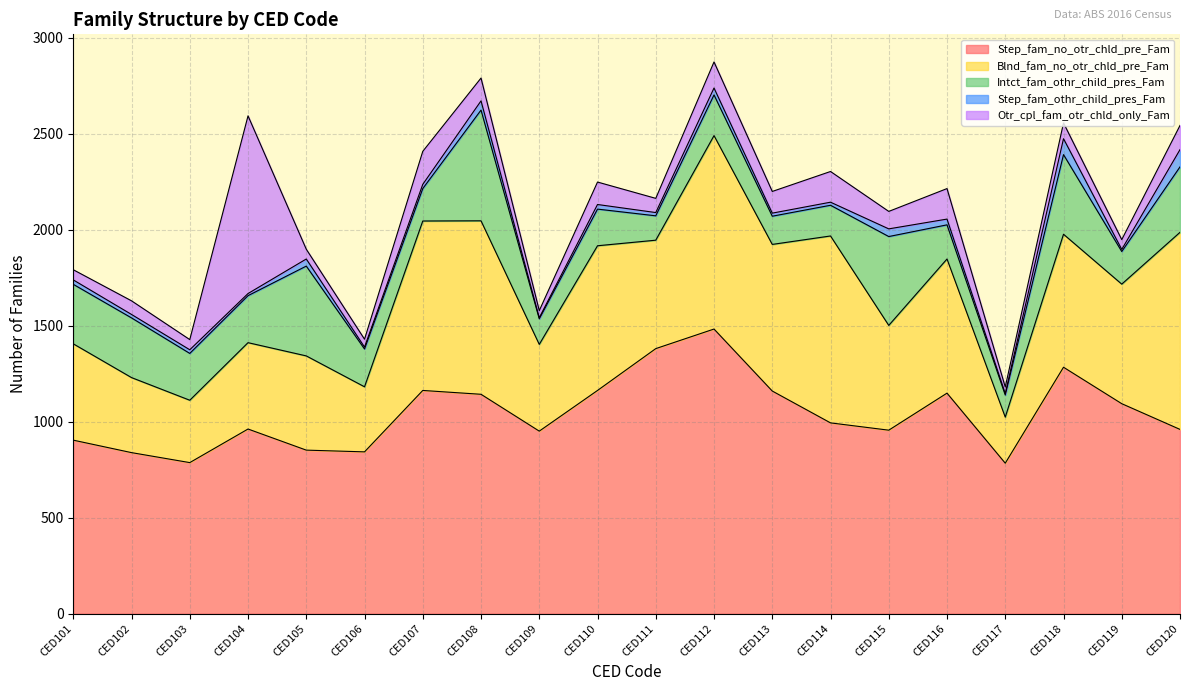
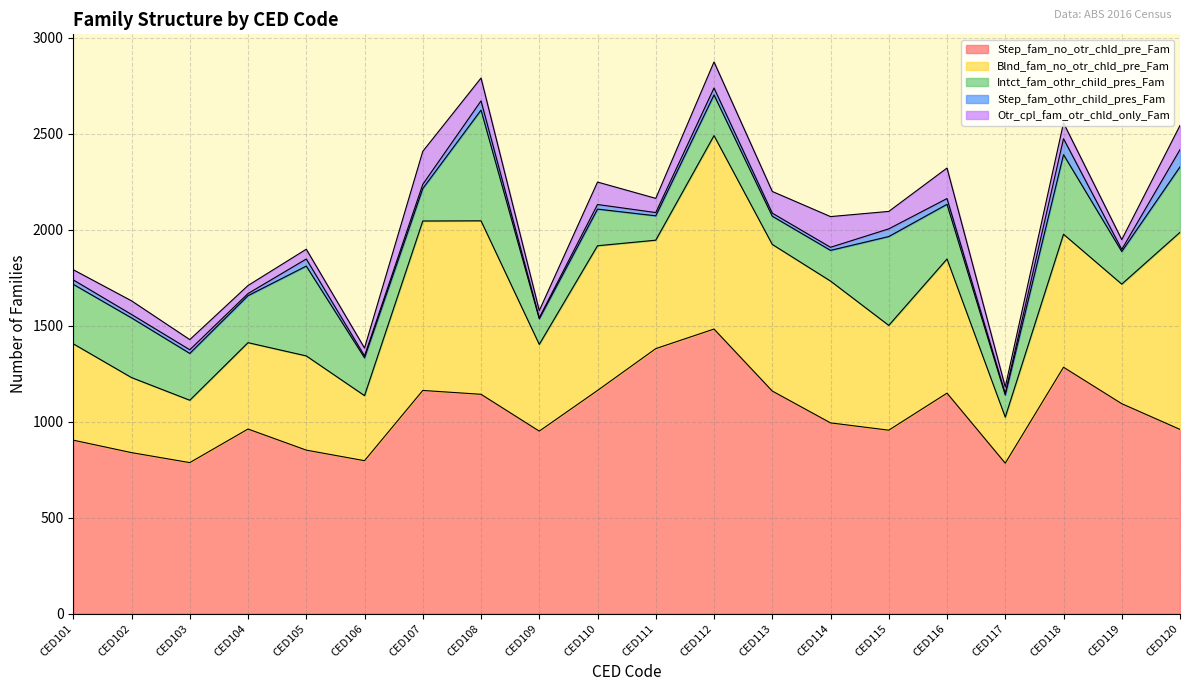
  {
    "Step_fam_no_otr_chld_pre_Fam": {
      "CED101": 900,
      "CED102": 840,
      "CED103": 790,
      "CED104": 960,
      "CED105": 850,
-     "CED106": 840,
+     "CED106": 800,
      "CED107": 1160,
      "CED108": 1140,
      "CED109": 950,
      "CED110": 1160,
      "CED111": 1380,
      "CED112": 1480,
      "CED113": 1160,
      "CED114": 990,
      "CED115": 960,
      "CED116": 1150,
      "CED117": 780,
      "CED118": 1280,
      "CED119": 1090,
      "CED120": 960
    },
    "Blnd_fam_no_otr_chld_pre_Fam": {
      "CED101": 500,
      "CED102": 390,
      "CED103": 330,
      "CED104": 450,
      "CED105": 490,
      "CED106": 340,
      "CED107": 880,
      "CED108": 900,
      "CED109": 450,
      "CED110": 750,
      "CED111": 570,
      "CED112": 1010,
      "CED113": 760,
-     "CED114": 970,
+     "CED114": 740,
      "CED115": 550,
      "CED116": 700,
      "CED117": 240,
      "CED118": 690,
      "CED119": 620,
      "CED120": 1030
    },
    "Intct_fam_othr_child_pres_Fam": {
      "CED101": 310,
      "CED102": 310,
      "CED103": 240,
      "CED105": 470,
      "CED107": 170,
      "CED108": 580,
      "CED110": 190,
      "CED111": 130,
      "CED112": 210,
      "CED113": 150,
      "CED114": 160,
      "CED115": 460,
-     "CED116": 180,
+     "CED116": 290,
      "CED118": 420,
      "CED120": 340
    },
    "Step_fam_othr_child_pres_Fam": {
      "CED101": 20,
      "CED102": 20,
      "CED103": 20,
      "CED105": 40,
      "CED107": 20,
      "CED108": 50,
      "CED110": 20,
      "CED111": 20,
      "CED112": 40,
      "CED113": 20,
      "CED114": 20,
      "CED115": 40,
      "CED116": 30,
      "CED118": 80,
      "CED120": 90
    },
    "Otr_cpl_fam_otr_chld_only_Fam": {
      "CED101": 50,
      "CED102": 70,
      "CED103": 50,
-     "CED104": 930,
+     "CED104": 40,
      "CED105": 50,
      "CED106": 40,
      "CED107": 170,
      "CED108": 120,
      "CED109": 40,
      "CED110": 120,
      "CED111": 70,
      "CED112": 140,
      "CED113": 110,
      "CED114": 160,
      "CED115": 90,
      "CED116": 160,
      "CED117": 30,
      "CED119": 50,
      "CED120": 130
    }
  }
